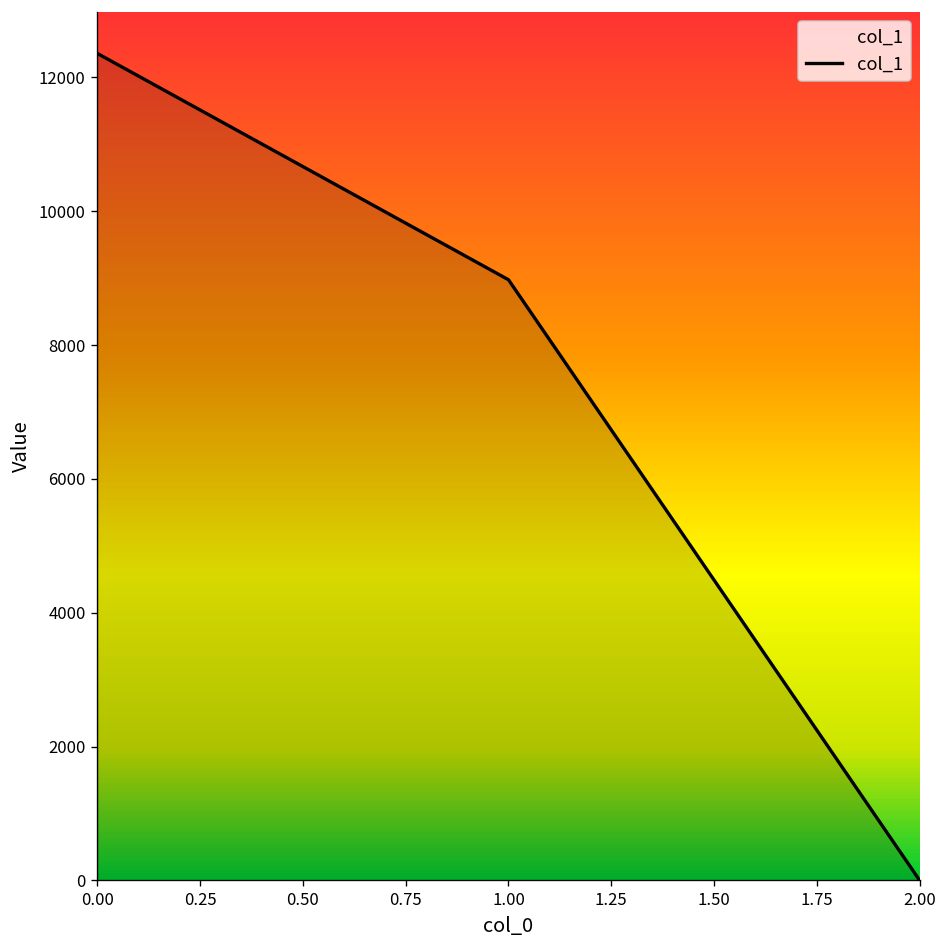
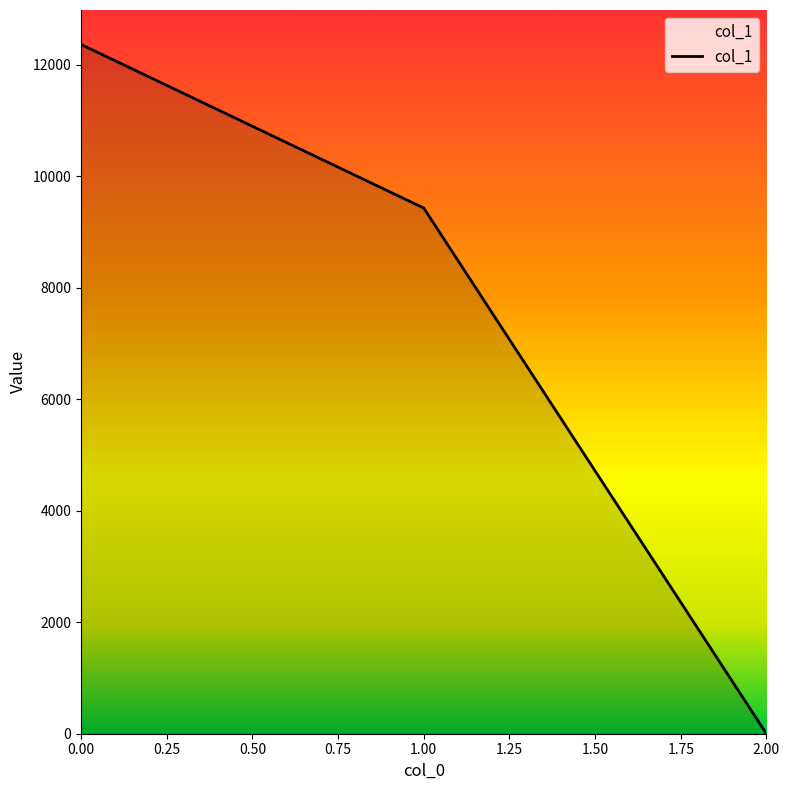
  {
    "0.00": 12400,
-   "1.00": 9000,
+   "1.00": 9400,
    "2.00": 0
  }
